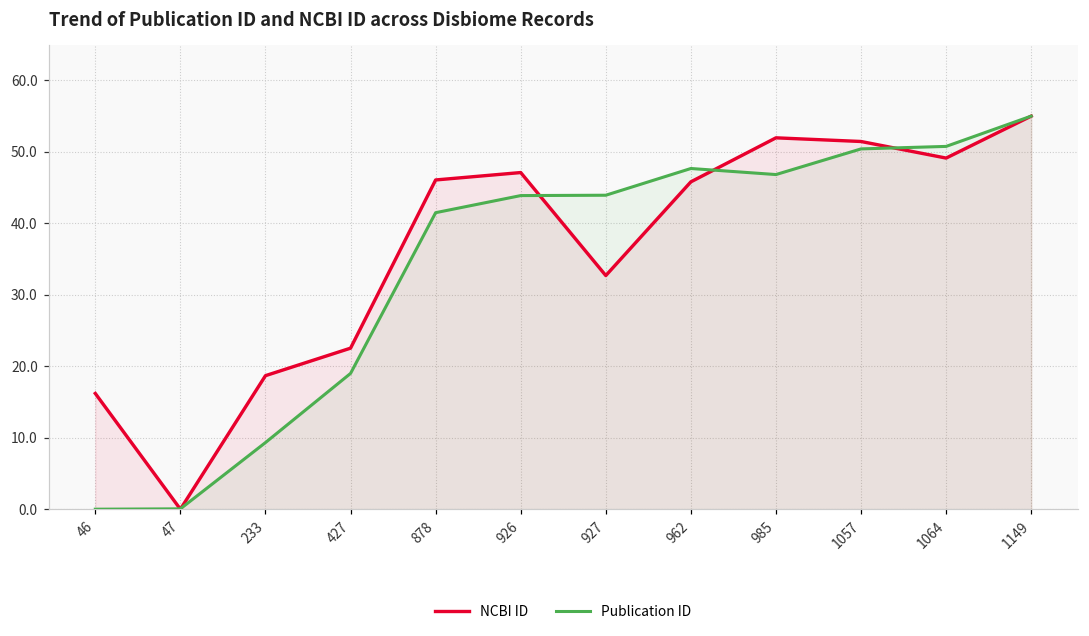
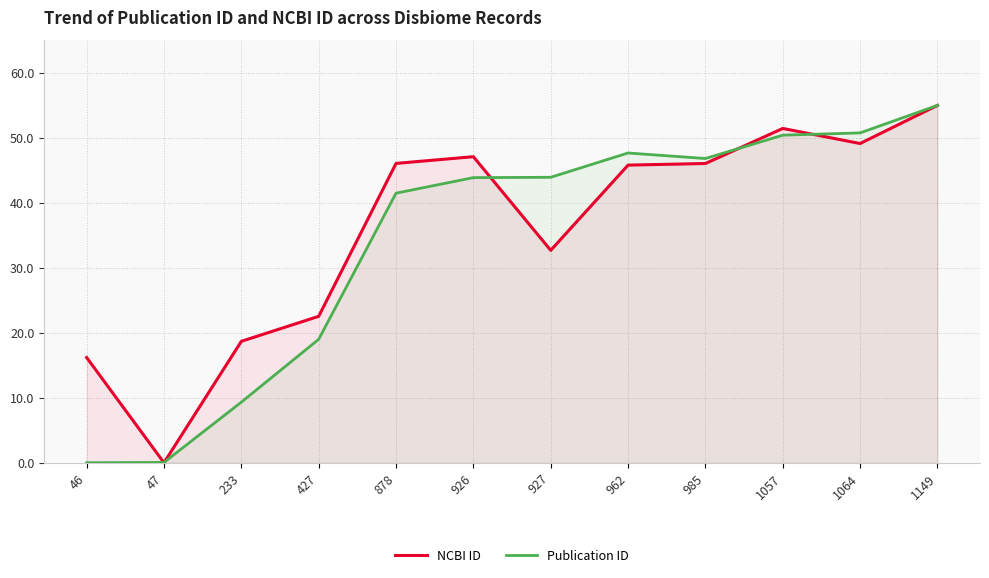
  {
    "NCBI ID": {
      "46": 16,
      "233": 19,
      "427": 23,
      "878": 46,
      "926": 47,
      "927": 33,
      "962": 46,
-     "985": 52,
+     "985": 46,
      "1057": 51,
      "1064": 49
    },
    "Publication ID": {
      "46": 0,
      "233": 9,
      "427": 19,
      "878": 41,
      "926": 44,
      "927": 44,
      "962": 48,
      "985": 47,
      "1057": 50,
      "1064": 51
    }
  }
